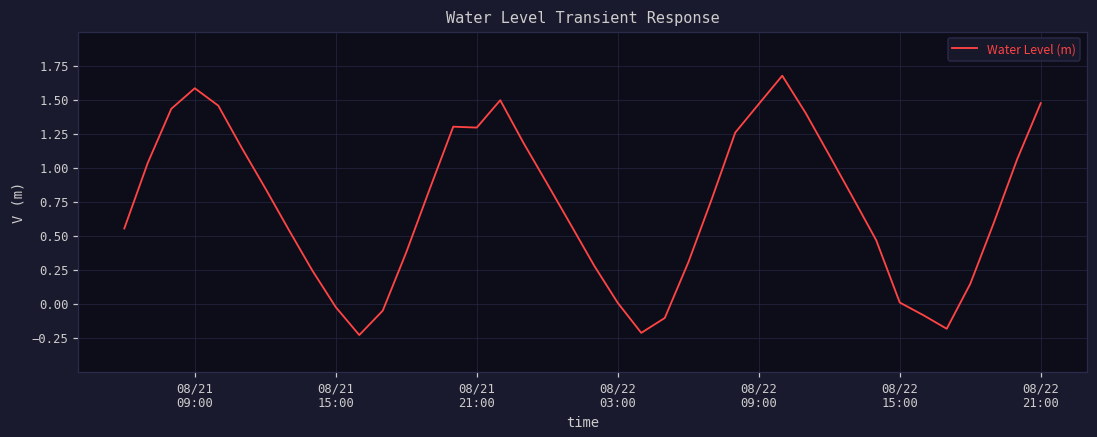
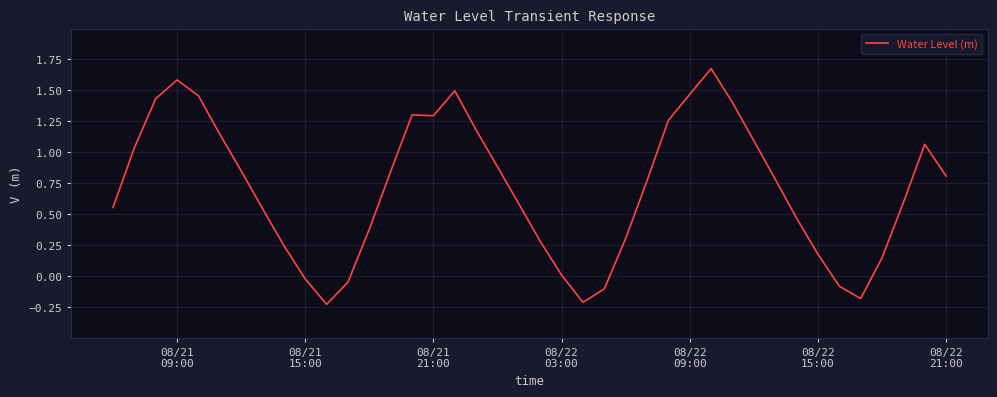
  {
    "08/21 09:00": 1.58,
    "08/21 15:00": -0.02,
    "08/21 21:00": 1.30,
    "08/22 03:00": 0.01,
    "08/22 09:00": 1.47,
-   "08/22 15:00": 0.01,
-   "08/22 21:00": 1.48
+   "08/22 15:00": 0.18,
+   "08/22 21:00": 0.81
  }
